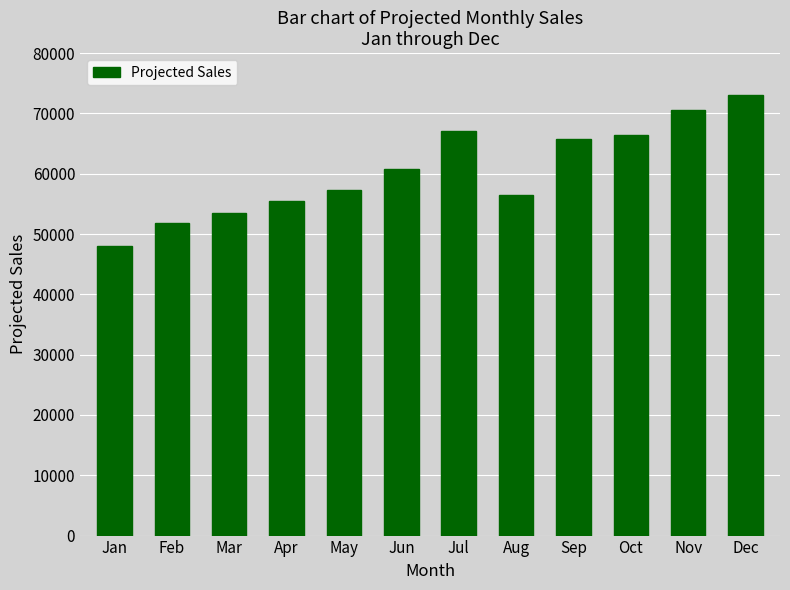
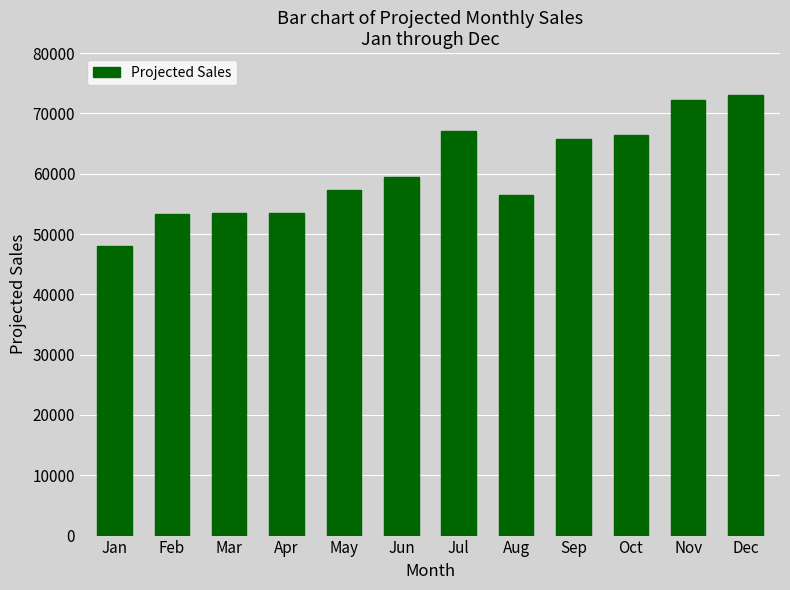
  {
    "Jan": 48000,
-   "Feb": 52000,
+   "Feb": 53000,
    "Mar": 54000,
-   "Apr": 55000,
+   "Apr": 53000,
    "May": 57000,
-   "Jun": 61000,
+   "Jun": 59000,
    "Jul": 67000,
    "Aug": 56000,
    "Sep": 66000,
    "Oct": 66000,
-   "Nov": 71000,
+   "Nov": 72000,
    "Dec": 73000
  }
